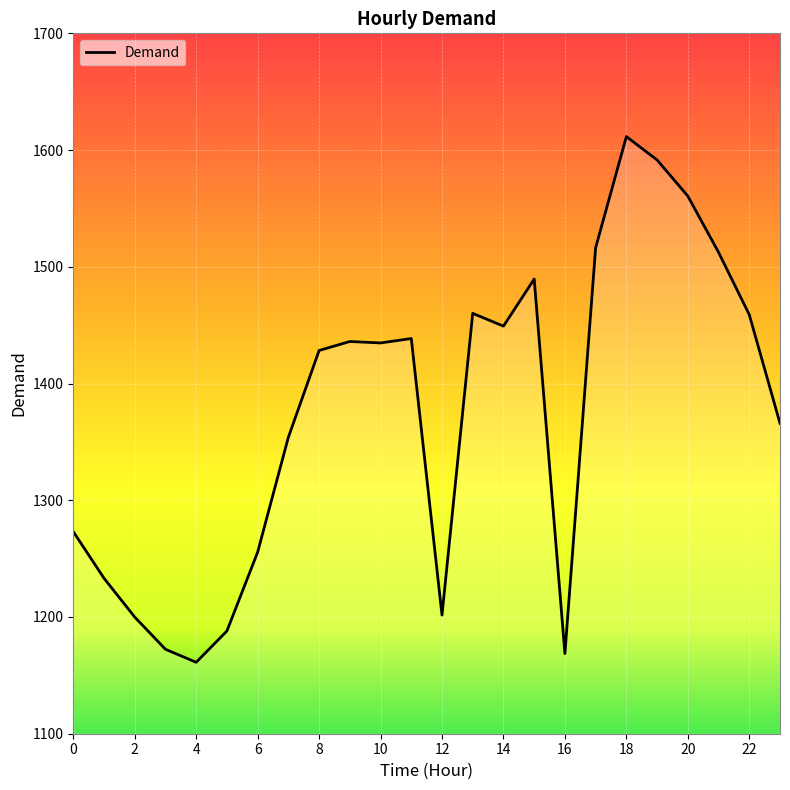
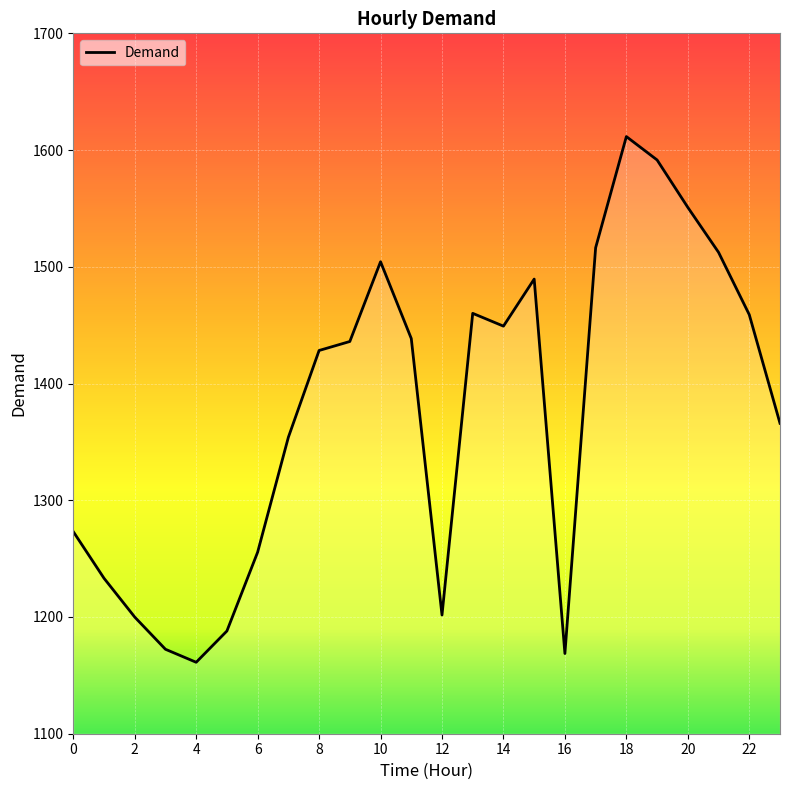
  {
    "0": 1273,
    "2": 1200,
    "4": 1161,
    "6": 1256,
    "8": 1428,
-   "10": 1435,
+   "10": 1504,
    "12": 1202,
    "14": 1449,
    "16": 1169,
    "18": 1612,
-   "20": 1561,
+   "20": 1551,
    "22": 1459
  }
